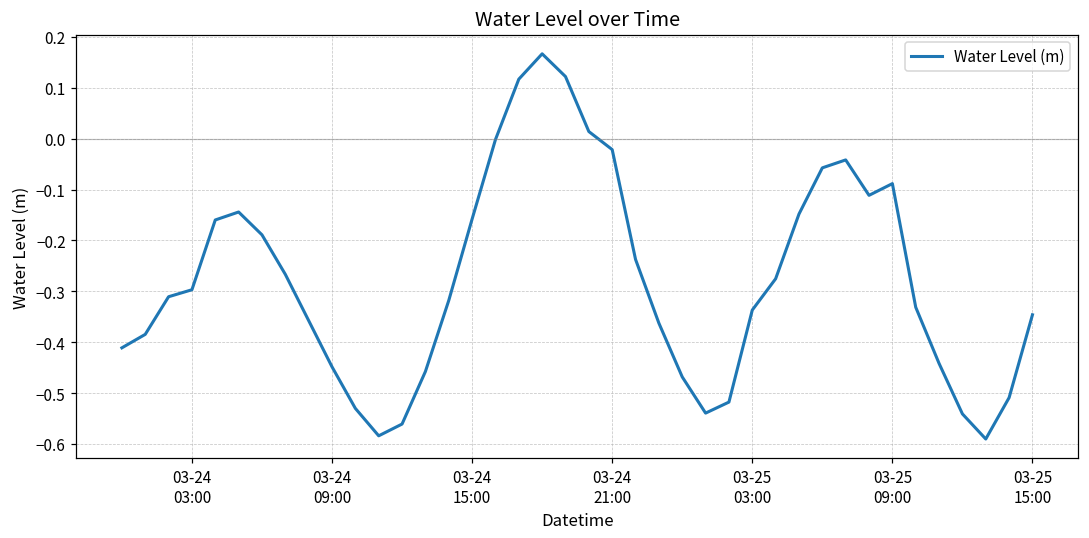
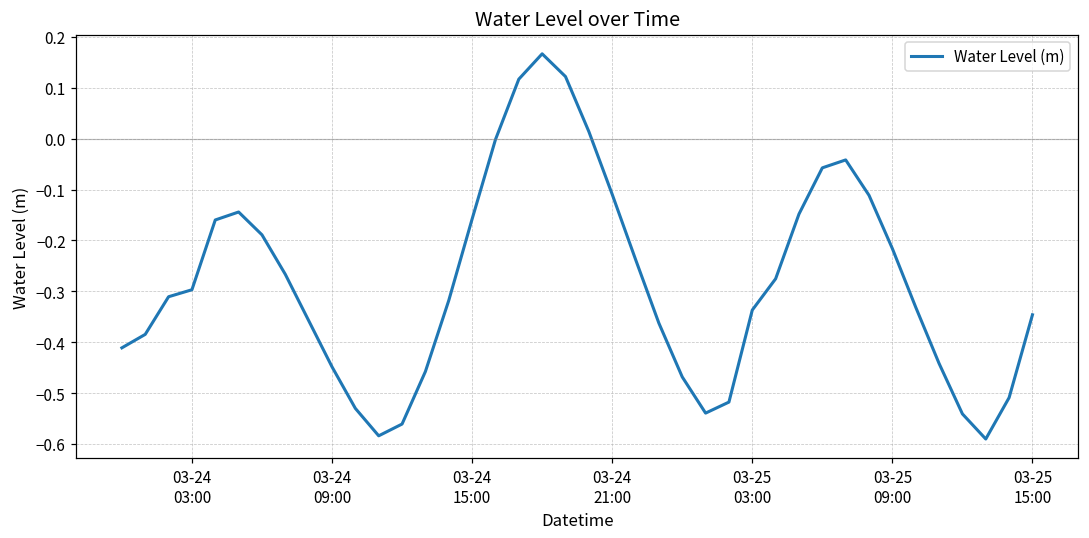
  {
    "03-24 03:00": -0.30,
    "03-24 09:00": -0.45,
    "03-24 15:00": -0.16,
-   "03-24 21:00": -0.02,
+   "03-24 21:00": -0.11,
    "03-25 03:00": -0.34,
-   "03-25 09:00": -0.09,
+   "03-25 09:00": -0.22,
    "03-25 15:00": -0.35
  }
